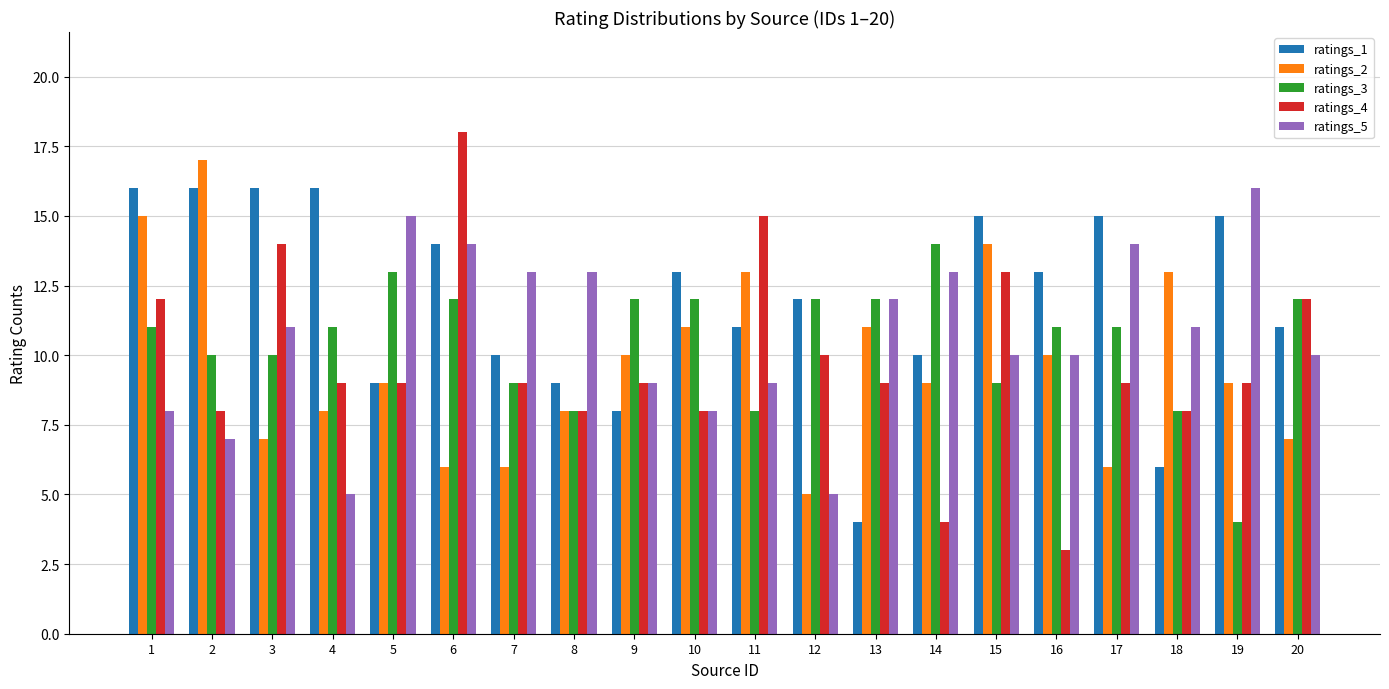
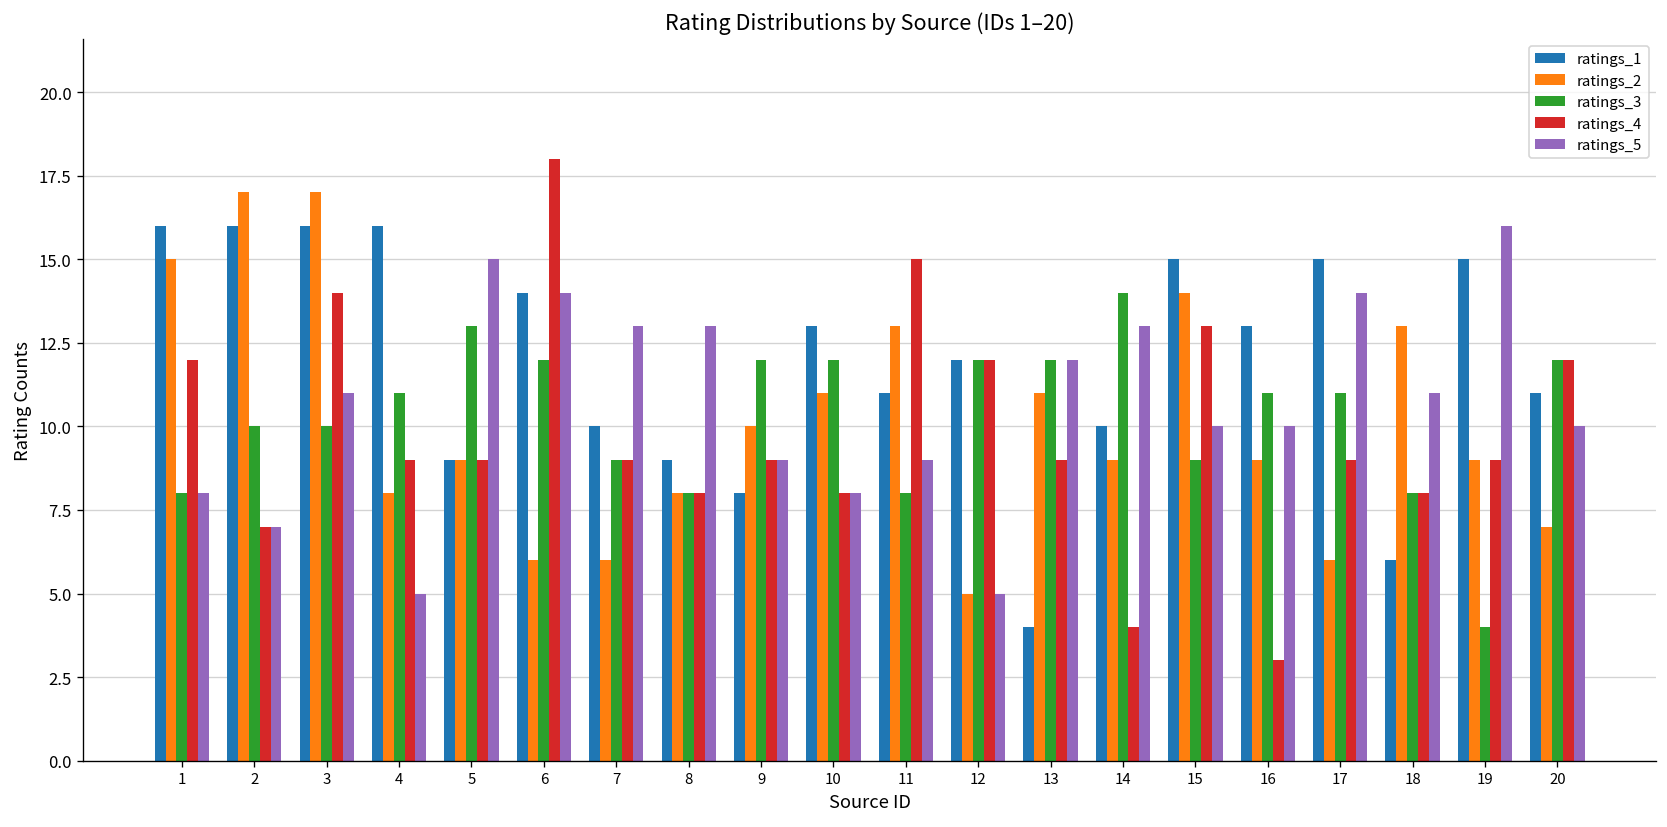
  {
    "ratings_1": {
      "1": 16,
      "2": 16,
      "3": 16,
      "4": 16,
      "5": 9,
      "6": 14,
      "7": 10,
      "8": 9,
      "9": 8,
      "10": 13,
      "11": 11,
      "12": 12,
      "13": 4,
      "14": 10,
      "15": 15,
      "16": 13,
      "17": 15,
      "18": 6,
      "19": 15,
      "20": 11
    },
    "ratings_2": {
      "1": 15,
      "2": 17,
-     "3": 7,
+     "3": 17,
      "4": 8,
      "5": 9,
      "6": 6,
      "7": 6,
      "8": 8,
      "9": 10,
      "10": 11,
      "11": 13,
      "12": 5,
      "13": 11,
      "14": 9,
      "15": 14,
-     "16": 10,
+     "16": 9,
      "17": 6,
      "18": 13,
      "19": 9,
      "20": 7
    },
    "ratings_3": {
-     "1": 11,
+     "1": 8,
      "2": 10,
      "3": 10,
      "4": 11,
      "5": 13,
      "6": 12,
      "7": 9,
      "8": 8,
      "9": 12,
      "10": 12,
      "11": 8,
      "12": 12,
      "13": 12,
      "14": 14,
      "15": 9,
      "16": 11,
      "17": 11,
      "18": 8,
      "19": 4,
      "20": 12
    },
    "ratings_4": {
      "1": 12,
-     "2": 8,
+     "2": 7,
      "3": 14,
      "4": 9,
      "5": 9,
      "6": 18,
      "7": 9,
      "8": 8,
      "9": 9,
      "10": 8,
      "11": 15,
-     "12": 10,
+     "12": 12,
      "13": 9,
      "14": 4,
      "15": 13,
      "16": 3,
      "17": 9,
      "18": 8,
      "19": 9,
      "20": 12
    },
    "ratings_5": {
      "1": 8,
      "2": 7,
      "3": 11,
      "4": 5,
      "5": 15,
      "6": 14,
      "7": 13,
      "8": 13,
      "9": 9,
      "10": 8,
      "11": 9,
      "12": 5,
      "13": 12,
      "14": 13,
      "15": 10,
      "16": 10,
      "17": 14,
      "18": 11,
      "19": 16,
      "20": 10
    }
  }
